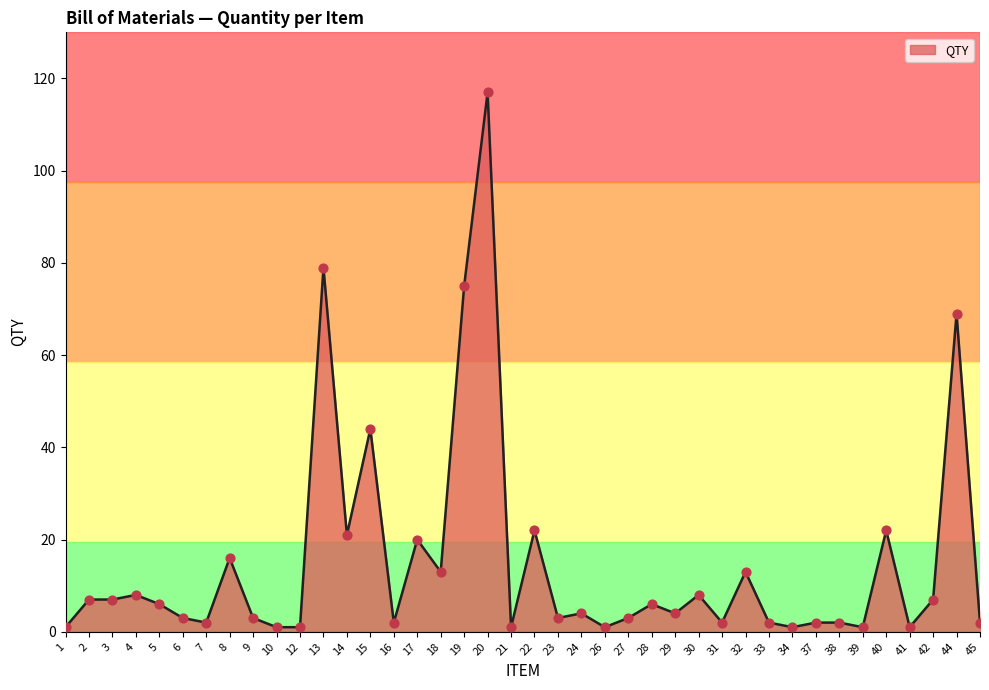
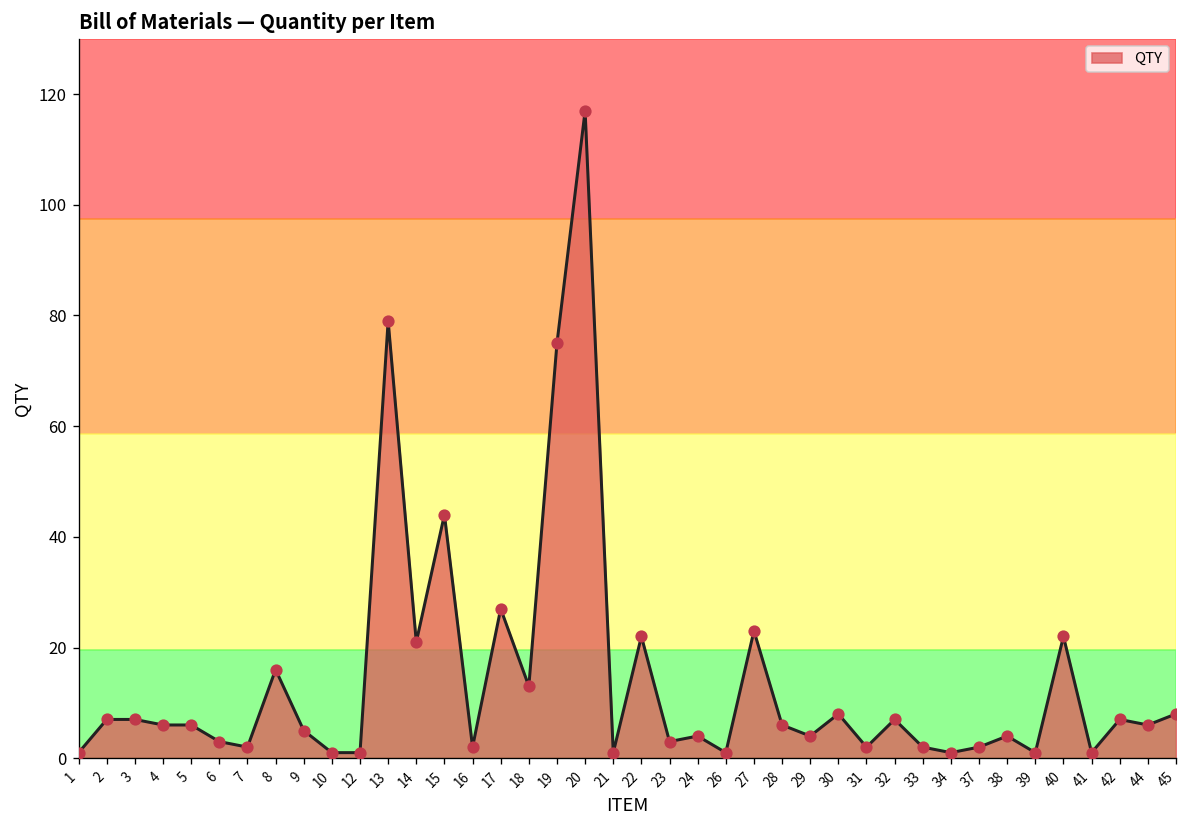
  {
    "1": 1,
    "2": 7,
    "3": 7,
-   "4": 8,
+   "4": 6,
    "5": 6,
    "6": 3,
    "7": 2,
    "8": 16,
-   "9": 3,
+   "9": 5,
    "10": 1,
    "12": 1,
    "13": 79,
    "14": 21,
    "15": 44,
    "16": 2,
-   "17": 20,
+   "17": 27,
    "18": 13,
    "19": 75,
    "20": 117,
    "21": 1,
    "22": 22,
    "23": 3,
    "24": 4,
    "26": 1,
-   "27": 3,
+   "27": 23,
    "28": 6,
    "29": 4,
    "30": 8,
    "31": 2,
-   "32": 13,
+   "32": 7,
    "33": 2,
    "34": 1,
    "37": 2,
-   "38": 2,
+   "38": 4,
    "39": 1,
    "40": 22,
    "41": 1,
    "42": 7,
-   "44": 69,
-   "45": 2
+   "44": 6,
+   "45": 8
  }
